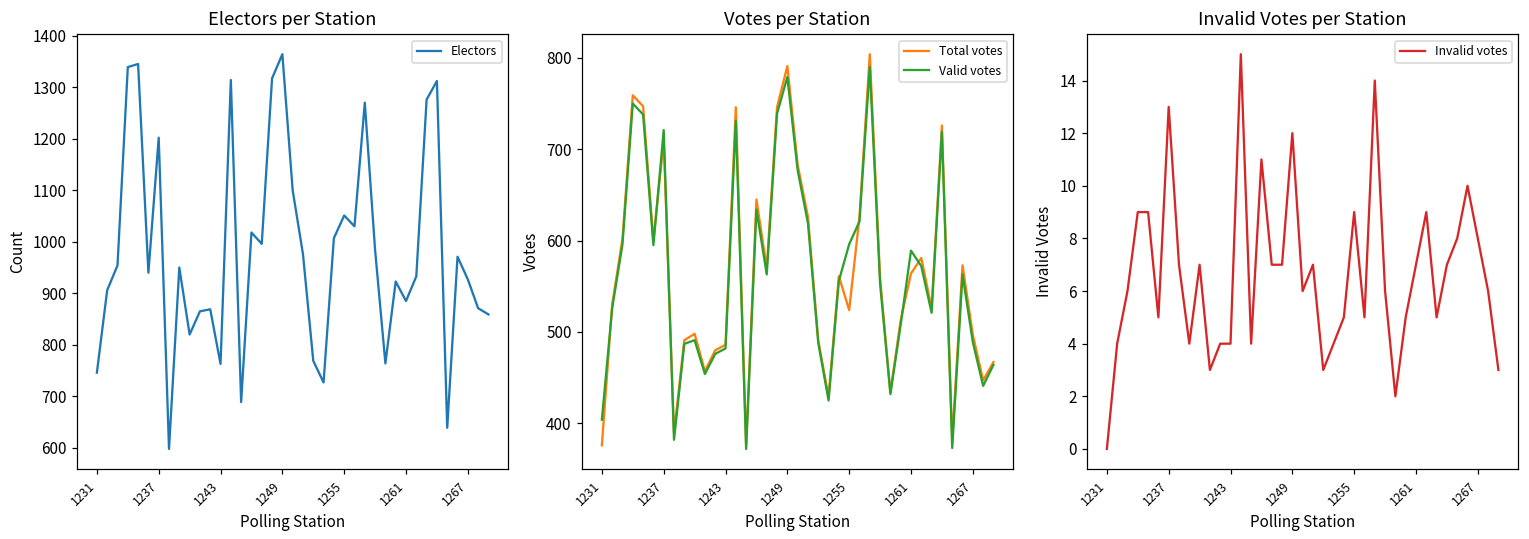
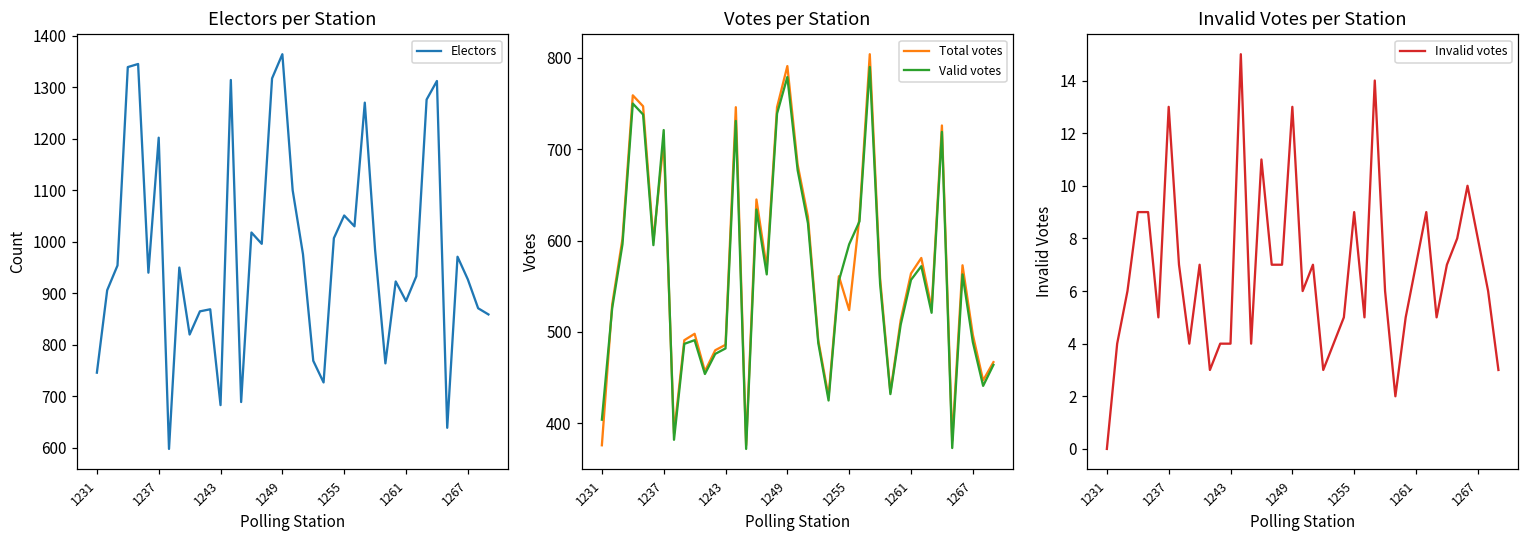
  {
    "Electors per Station": {
      "1231": 750,
      "1237": 1200,
-     "1243": 760,
+     "1243": 680,
      "1249": 1360,
      "1255": 1050,
      "1261": 890,
      "1267": 930
    },
    "Votes per Station": {
      "Total votes": {
        "1231": 380,
        "1237": 710,
        "1243": 490,
        "1249": 790,
        "1255": 520,
        "1261": 560,
        "1267": 500
      },
      "Valid votes": {
        "1231": 400,
        "1237": 720,
        "1243": 480,
        "1249": 780,
        "1255": 600,
-       "1261": 590,
+       "1261": 560,
        "1267": 490
      }
    },
    "Invalid Votes per Station": {
      "1231": 0,
      "1237": 13,
      "1243": 4,
-     "1249": 12,
+     "1249": 13,
      "1255": 9,
      "1261": 7,
      "1267": 8
    }
  }
